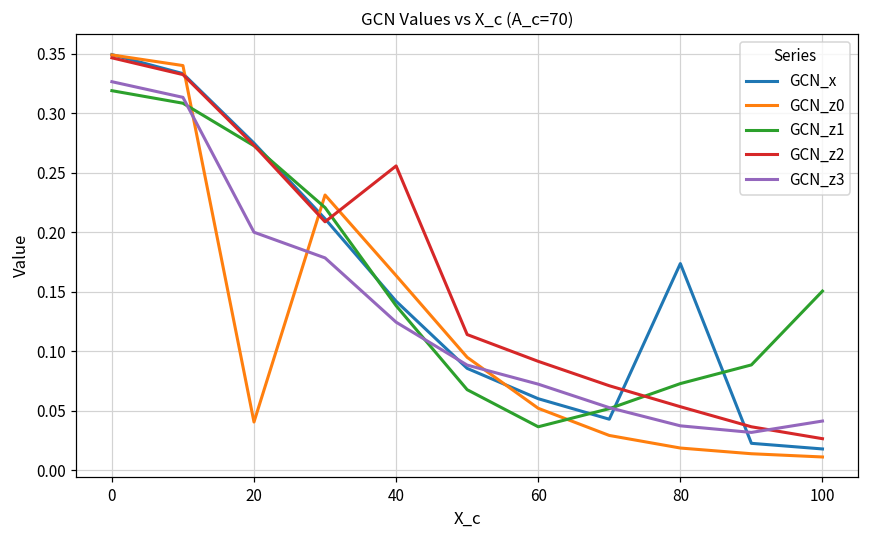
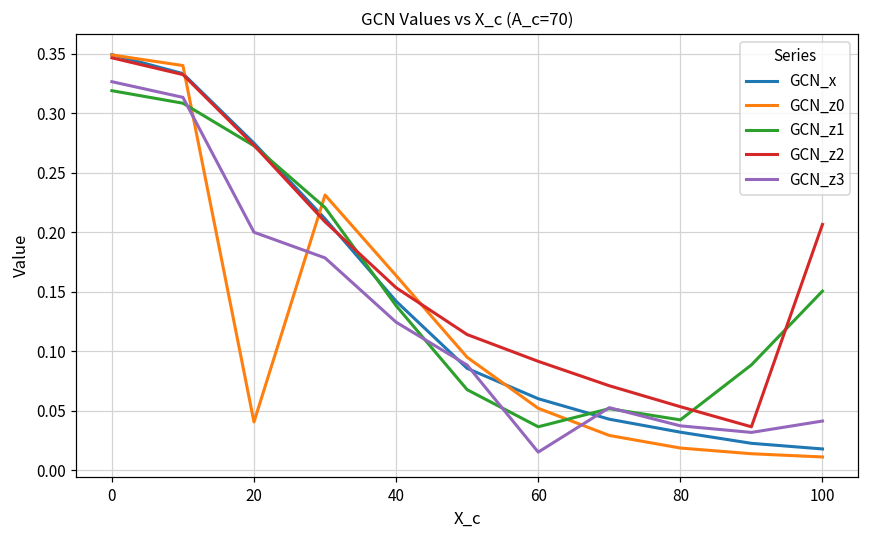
  {
    "GCN_x": {
      "40": 0.142,
      "60": 0.060,
-     "80": 0.174,
+     "80": 0.032,
      "100": 0.018
    },
    "GCN_z0": {
      "20": 0.040,
      "40": 0.164,
      "60": 0.052,
      "80": 0.019,
      "100": 0.011
    },
    "GCN_z1": {
      "0": 0.319,
      "40": 0.138,
      "60": 0.036,
-     "80": 0.073,
+     "80": 0.042,
      "100": 0.150
    },
    "GCN_z2": {
      "0": 0.347,
-     "40": 0.256,
+     "40": 0.153,
      "60": 0.091,
      "80": 0.053,
-     "100": 0.026
+     "100": 0.207
    },
    "GCN_z3": {
      "0": 0.326,
      "20": 0.200,
      "40": 0.124,
-     "60": 0.072,
+     "60": 0.015,
      "80": 0.037,
      "100": 0.041
    }
  }
